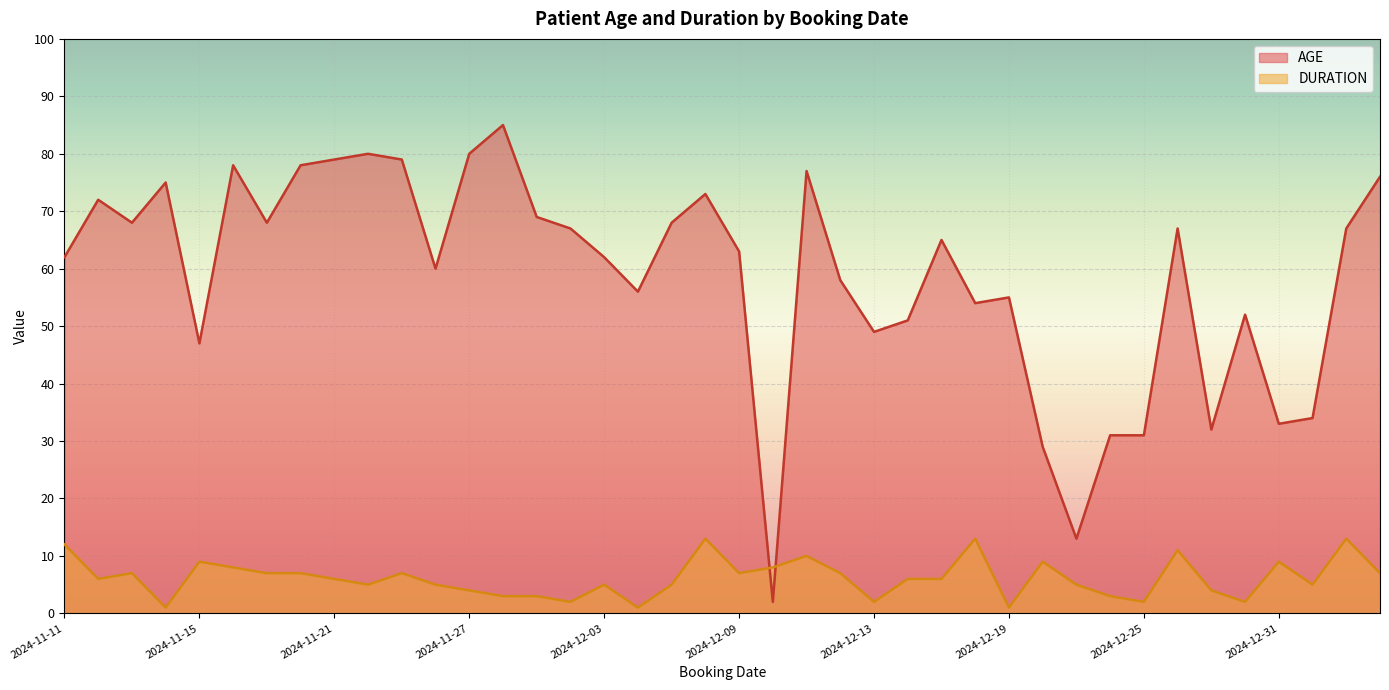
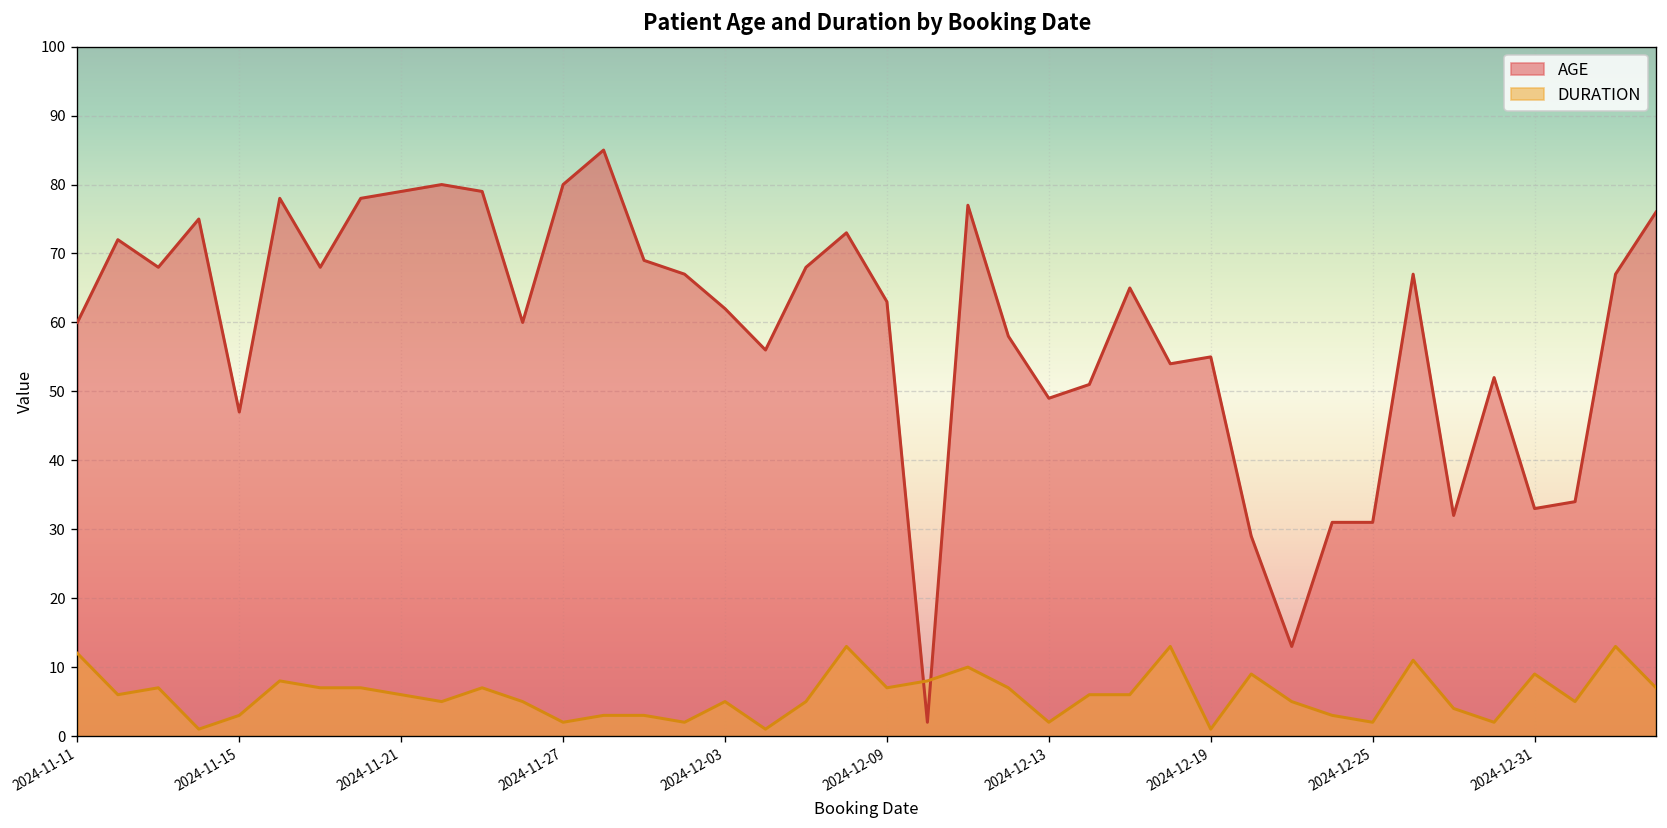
  {
    "AGE": {
-     "2024-11-11": 62,
+     "2024-11-11": 60,
      "2024-11-15": 47,
      "2024-11-21": 79,
      "2024-11-27": 80,
      "2024-12-03": 62,
      "2024-12-09": 63,
      "2024-12-13": 49,
      "2024-12-19": 55,
      "2024-12-25": 31,
      "2024-12-31": 33
    },
    "DURATION": {
      "2024-11-11": 12,
-     "2024-11-15": 9,
+     "2024-11-15": 3,
      "2024-11-21": 6,
-     "2024-11-27": 4,
+     "2024-11-27": 2,
      "2024-12-03": 5,
      "2024-12-09": 7,
      "2024-12-13": 2,
      "2024-12-19": 1,
      "2024-12-25": 2,
      "2024-12-31": 9
    }
  }
